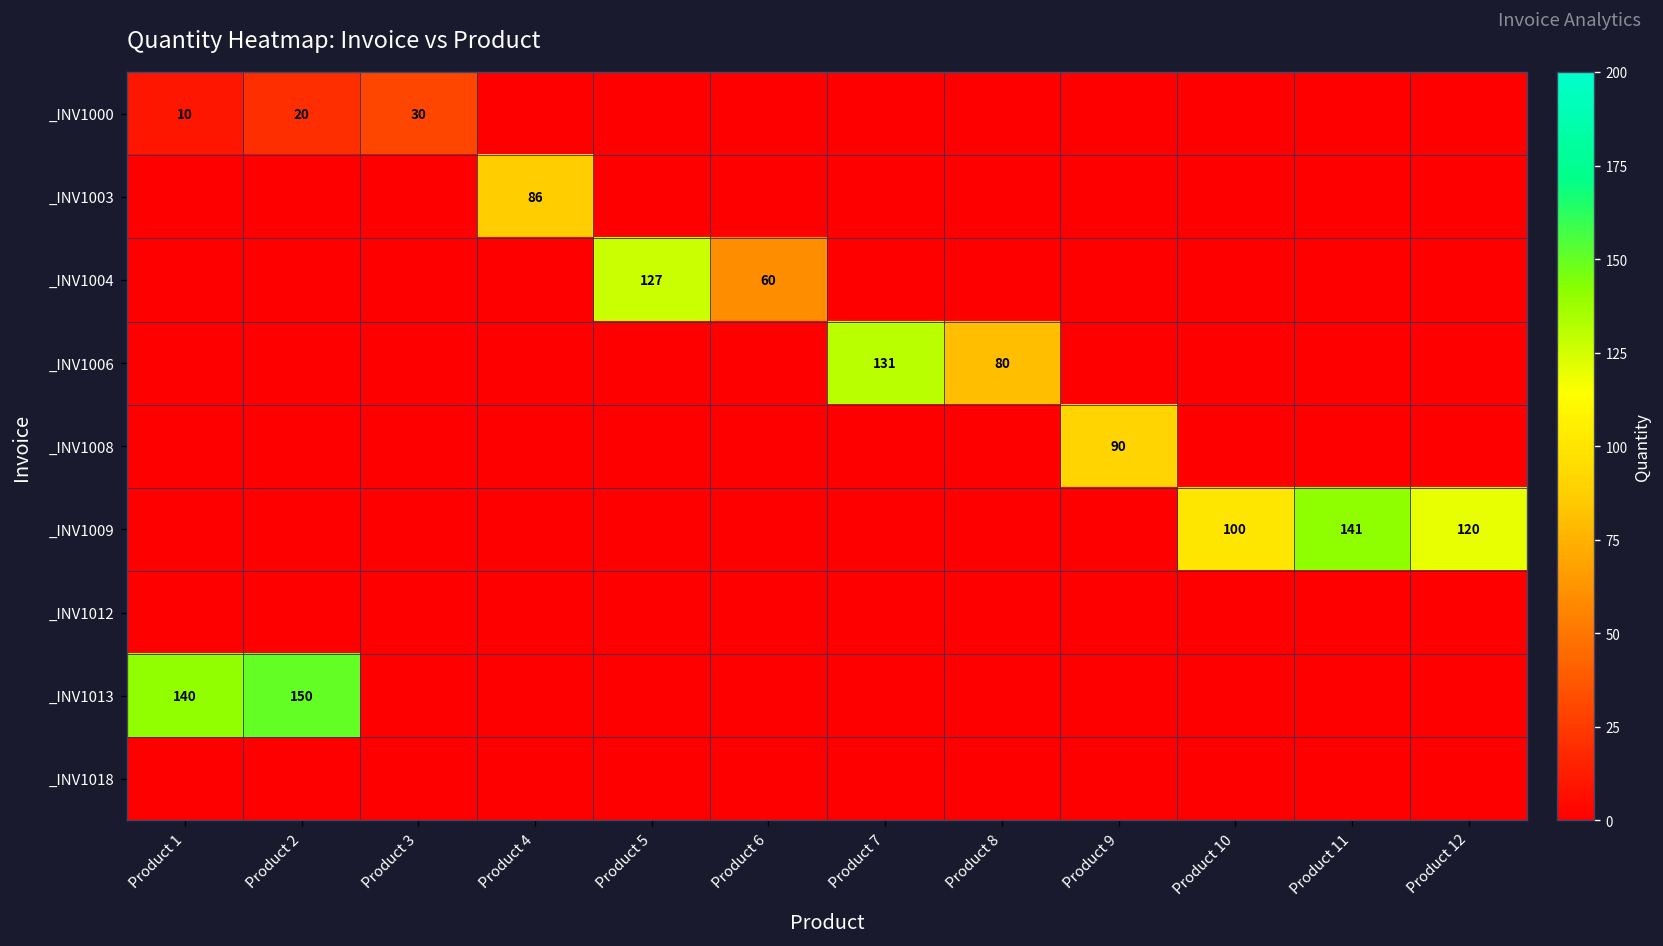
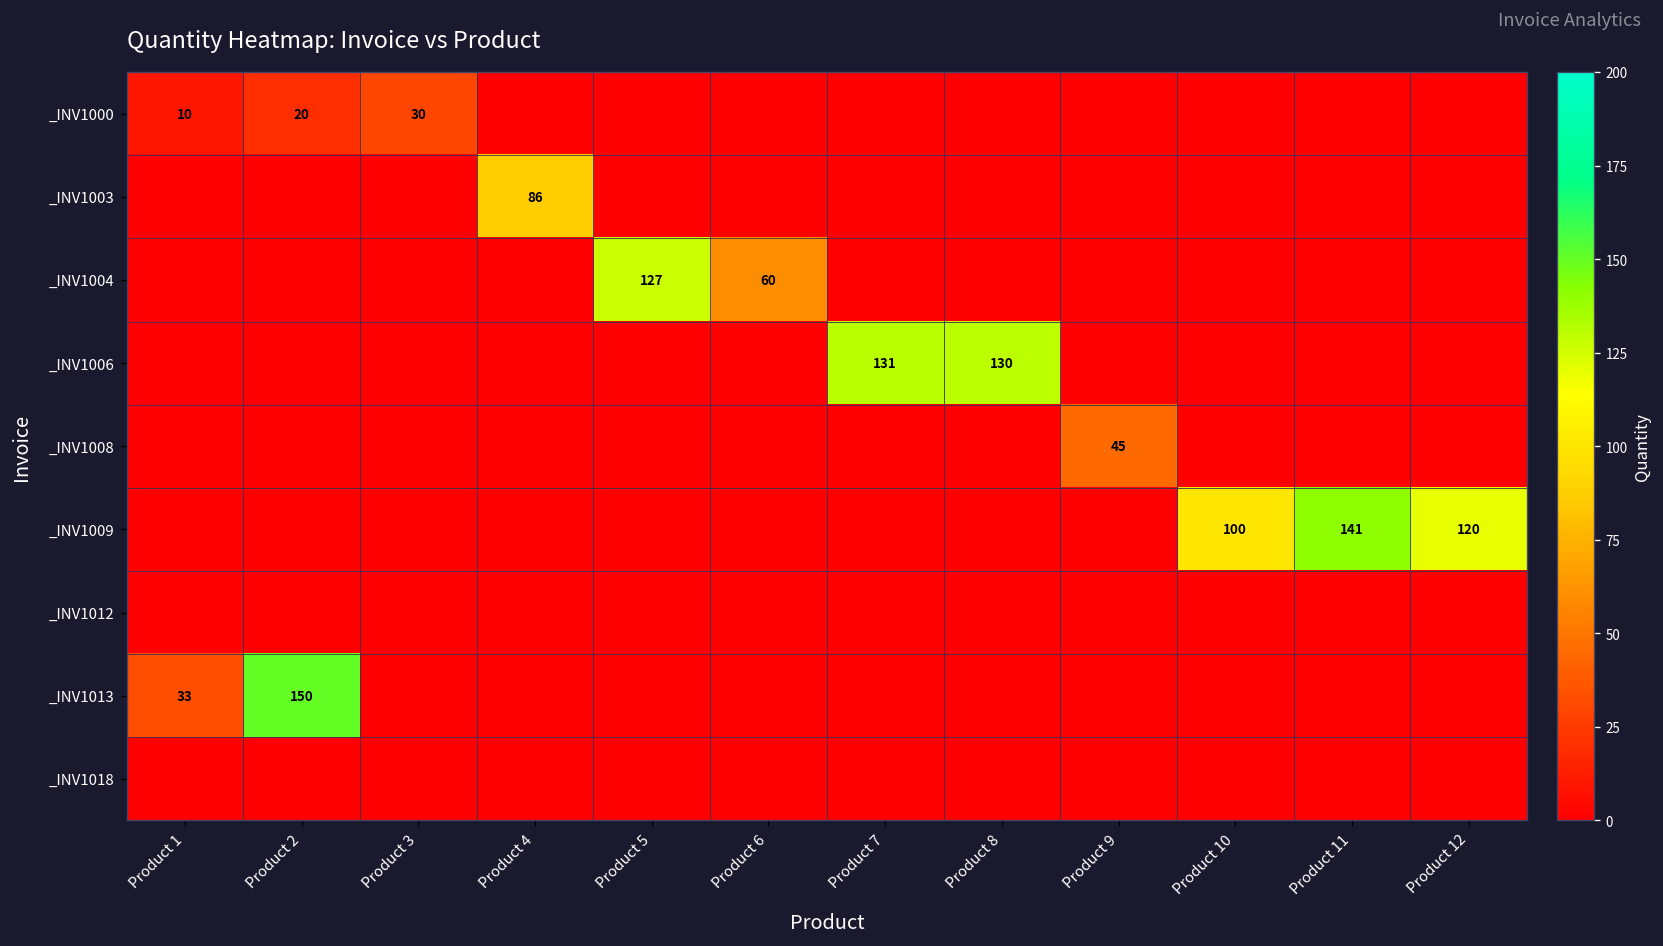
  {
    "_INV1000": {
      "Product 1": 10,
      "Product 2": 20,
      "Product 3": 30
    },
    "_INV1003": {
      "Product 4": 86
    },
    "_INV1004": {
      "Product 5": 127,
      "Product 6": 60
    },
    "_INV1006": {
      "Product 7": 131,
-     "Product 8": 80
+     "Product 8": 130
    },
    "_INV1008": {
-     "Product 9": 90
+     "Product 9": 45
    },
    "_INV1009": {
      "Product 10": 100,
      "Product 11": 141,
      "Product 12": 120
    },
    "_INV1013": {
-     "Product 1": 140,
+     "Product 1": 33,
      "Product 2": 150
    }
  }
